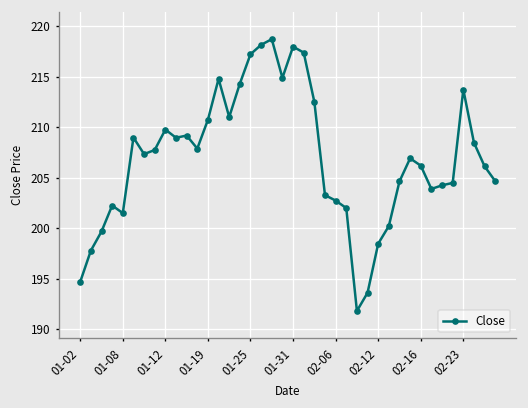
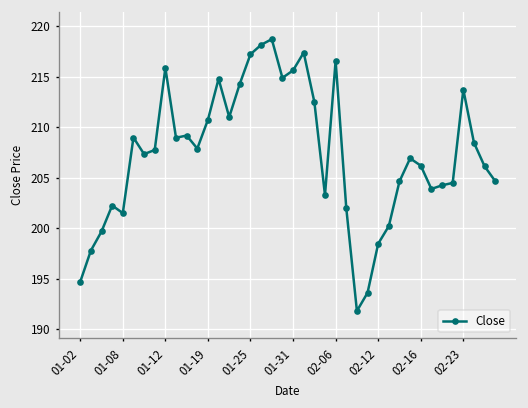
  {
    "01-02": 195,
    "01-08": 201,
-   "01-12": 210,
+   "01-12": 216,
    "01-19": 211,
    "01-25": 217,
-   "01-31": 218,
-   "02-06": 203,
+   "01-31": 216,
+   "02-06": 217,
    "02-12": 198,
    "02-16": 206,
    "02-23": 214
  }
